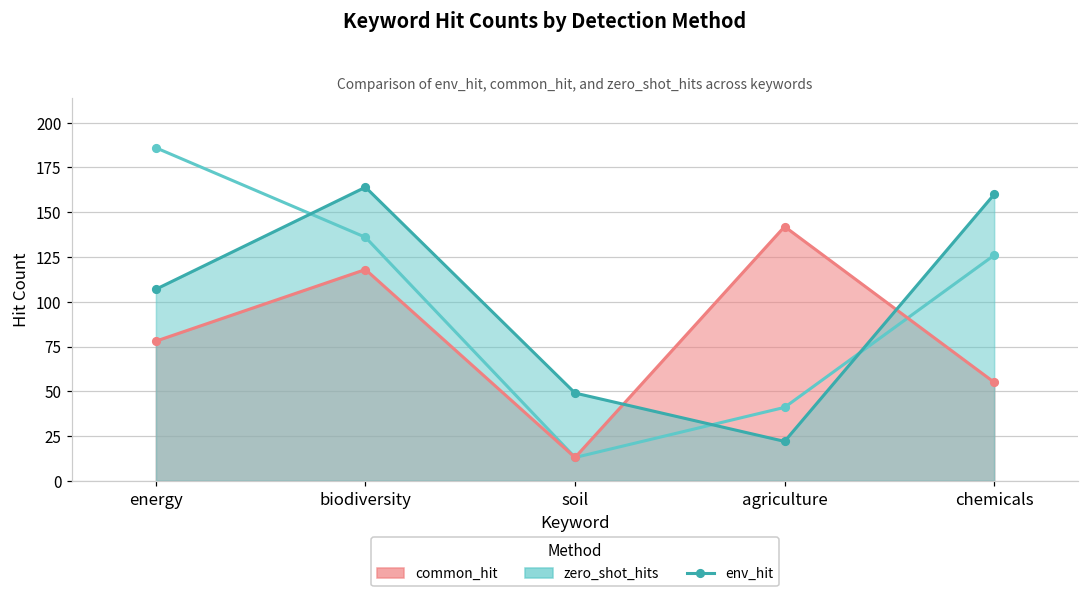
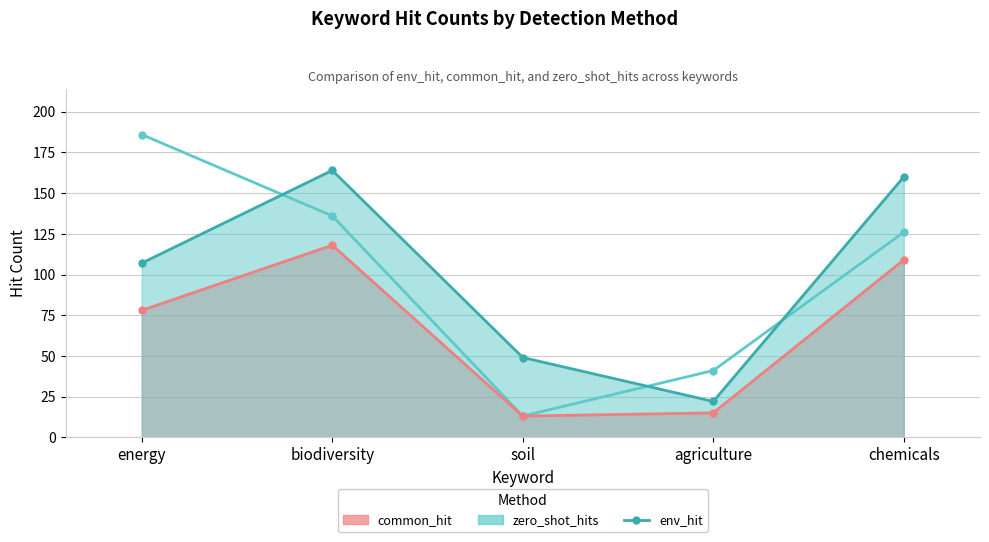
  {
    "common_hit": {
      "energy": 78,
      "biodiversity": 118,
-     "agriculture": 142,
-     "chemicals": 55
+     "agriculture": 15,
+     "chemicals": 109
    }
  }
